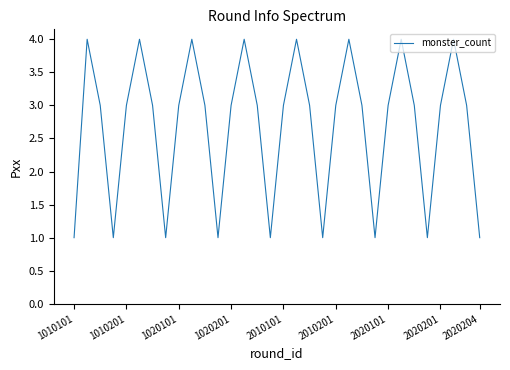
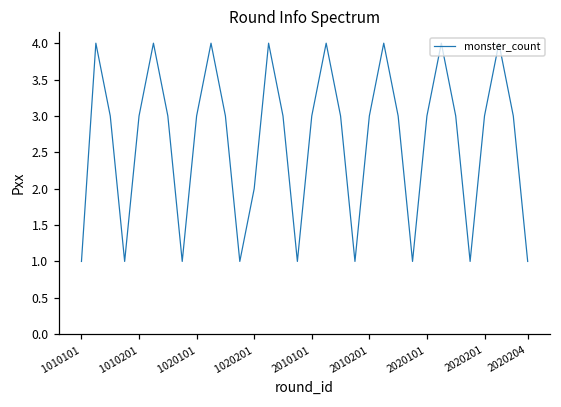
  {
    "1010101": 1,
    "1010201": 3,
    "1020101": 3,
-   "1020201": 3,
+   "1020201": 2,
    "2010101": 3,
    "2010201": 3,
    "2020101": 3,
    "2020201": 3,
    "2020204": 1
  }
